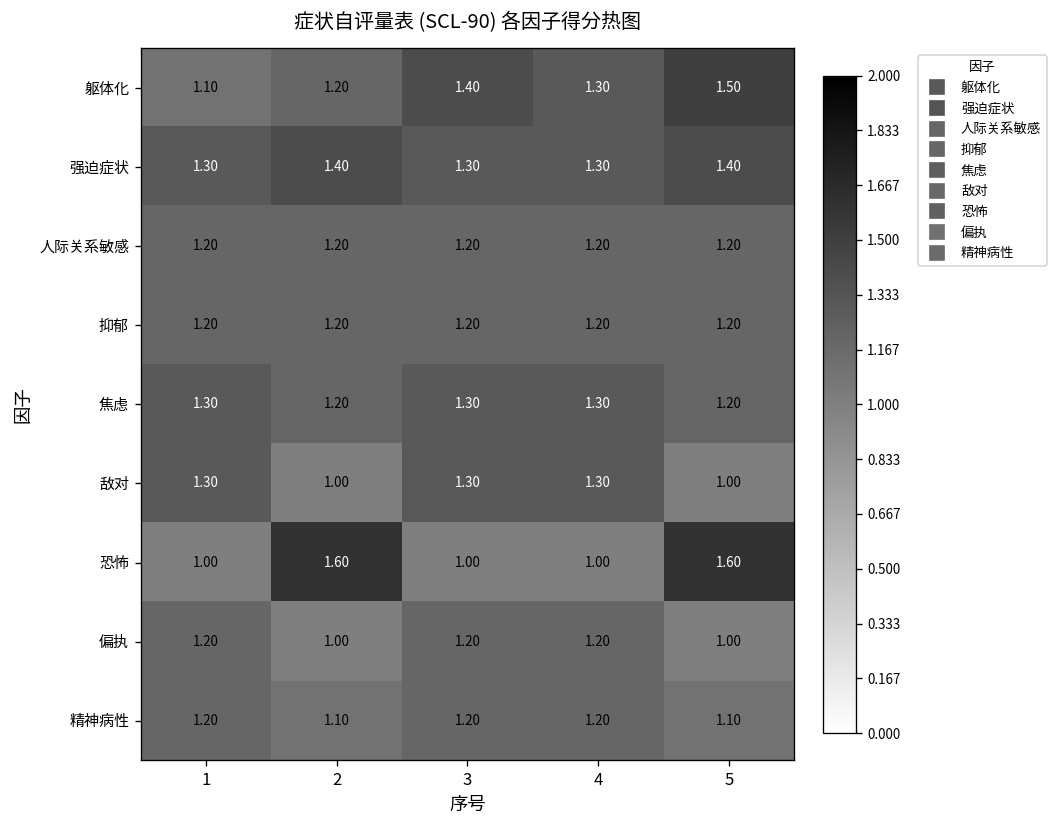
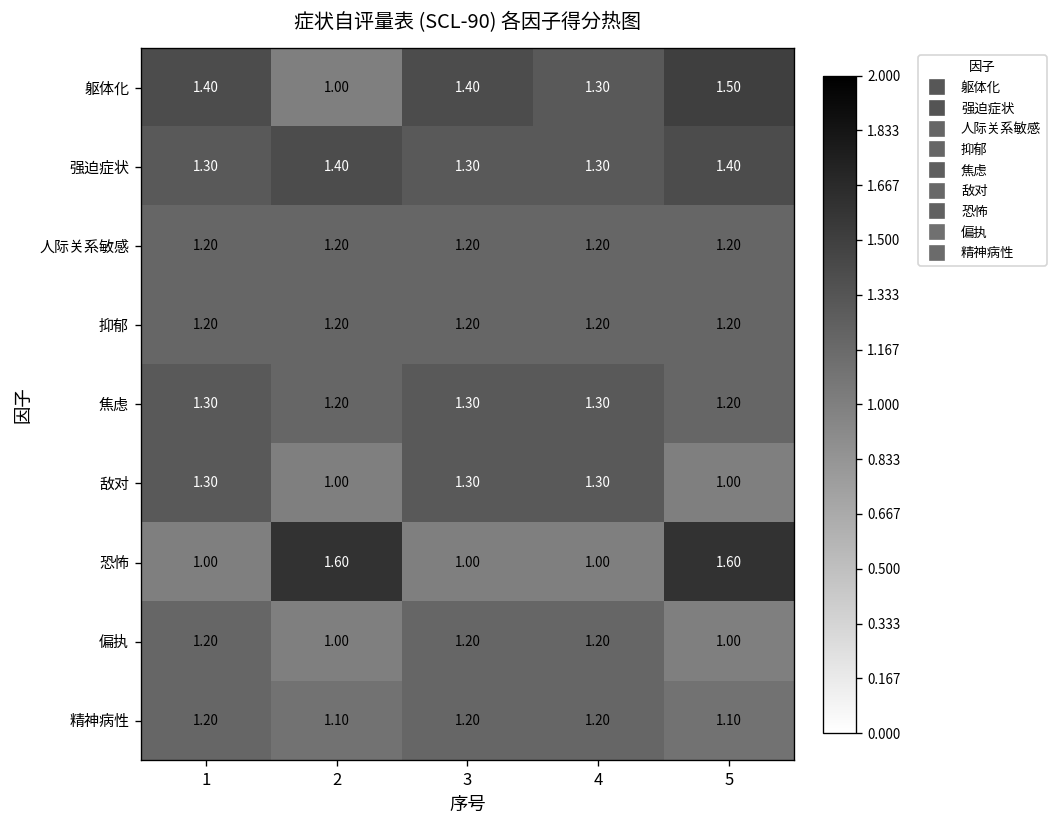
  {
    "躯体化": {
-     "1": 1.10,
-     "2": 1.20,
+     "1": 1.40,
+     "2": 1.00,
      "3": 1.40,
      "4": 1.30,
      "5": 1.50
    },
    "强迫症状": {
      "1": 1.30,
      "2": 1.40,
      "3": 1.30,
      "4": 1.30,
      "5": 1.40
    },
    "人际关系敏感": {
      "1": 1.20,
      "2": 1.20,
      "3": 1.20,
      "4": 1.20,
      "5": 1.20
    },
    "抑郁": {
      "1": 1.20,
      "2": 1.20,
      "3": 1.20,
      "4": 1.20,
      "5": 1.20
    },
    "焦虑": {
      "1": 1.30,
      "2": 1.20,
      "3": 1.30,
      "4": 1.30,
      "5": 1.20
    },
    "敌对": {
      "1": 1.30,
      "2": 1.00,
      "3": 1.30,
      "4": 1.30,
      "5": 1.00
    },
    "恐怖": {
      "1": 1.00,
      "2": 1.60,
      "3": 1.00,
      "4": 1.00,
      "5": 1.60
    },
    "偏执": {
      "1": 1.20,
      "2": 1.00,
      "3": 1.20,
      "4": 1.20,
      "5": 1.00
    },
    "精神病性": {
      "1": 1.20,
      "2": 1.10,
      "3": 1.20,
      "4": 1.20,
      "5": 1.10
    }
  }
